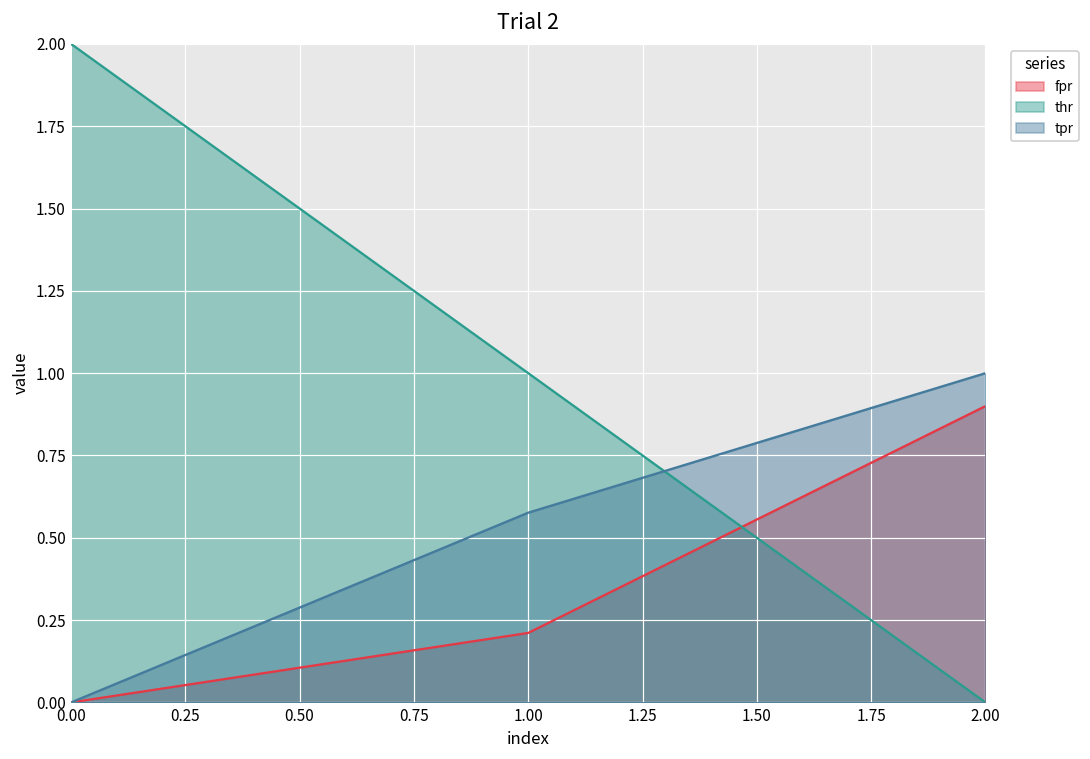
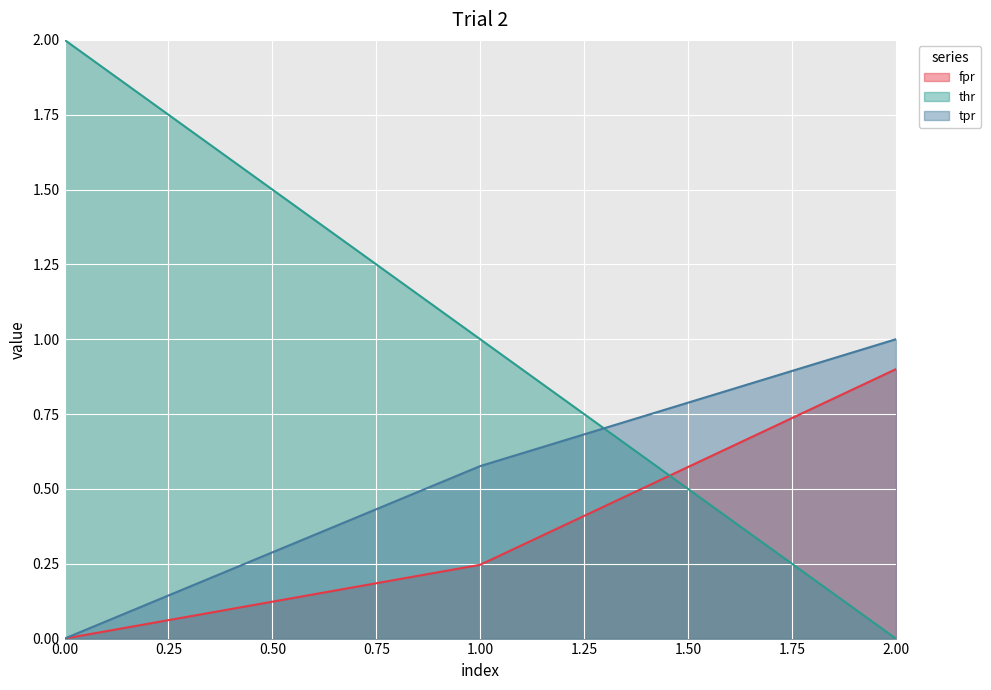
  {
    "fpr": {
-     "1.00": 0.21,
+     "1.00": 0.25,
      "2.00": 0.90
    }
  }
